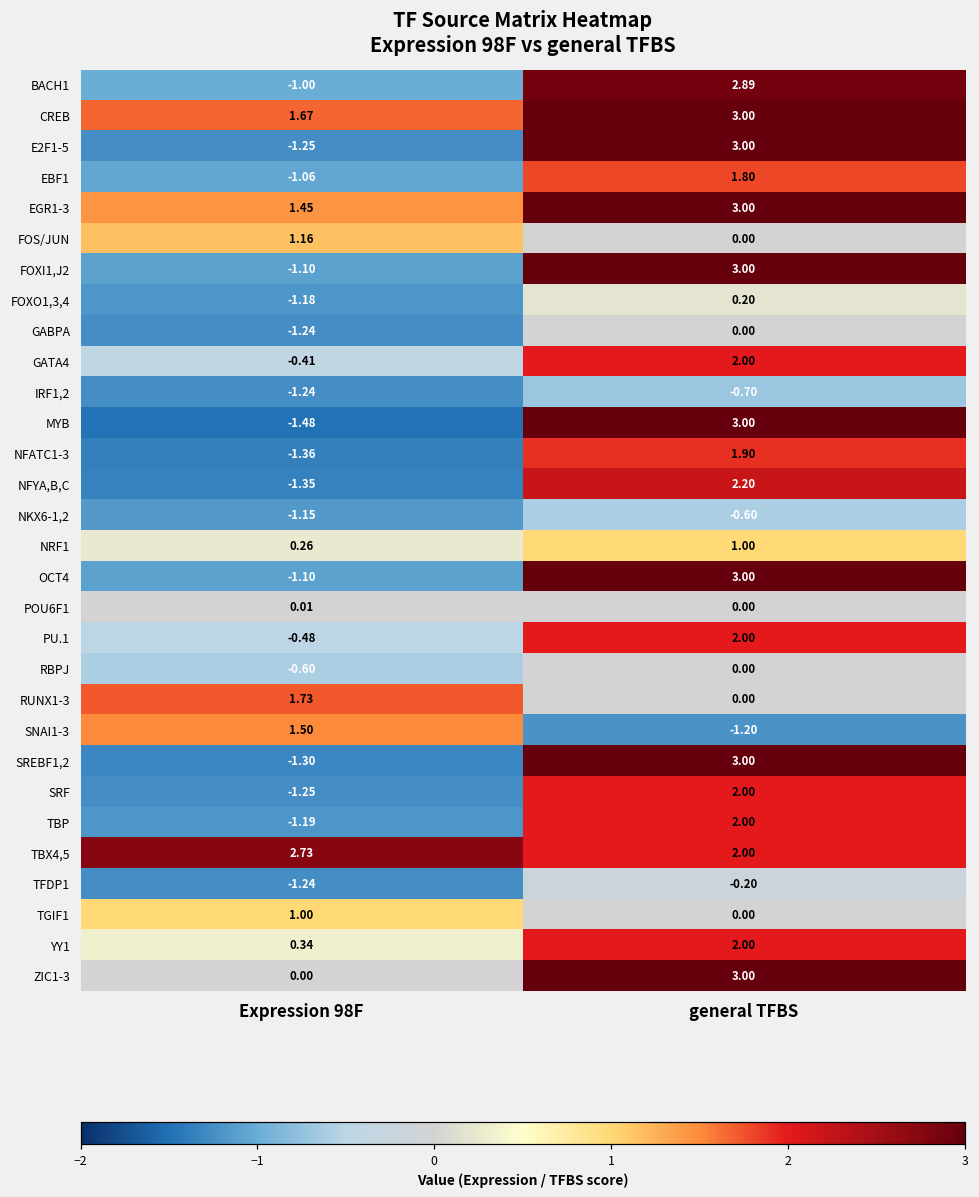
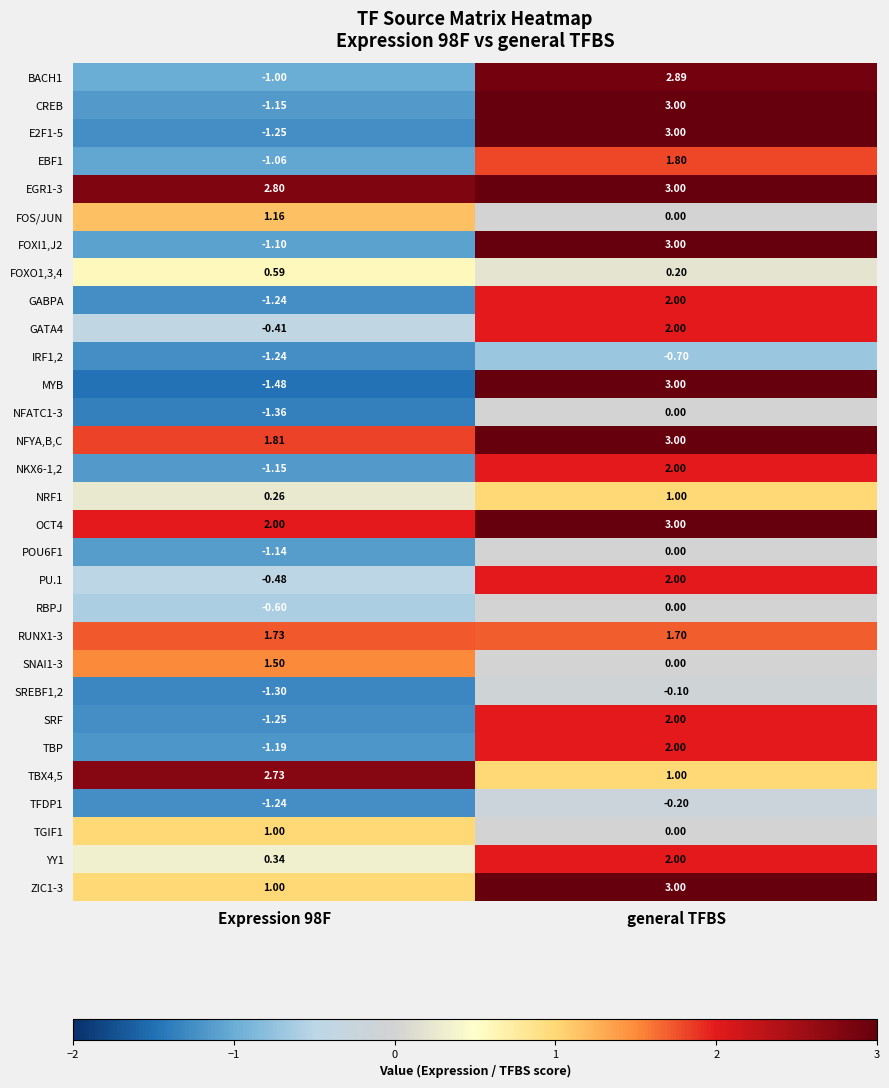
  {
    "BACH1": {
      "Expression 98F": -1.00,
      "general TFBS": 2.89
    },
    "CREB": {
-     "Expression 98F": 1.67,
+     "Expression 98F": -1.15,
      "general TFBS": 3.00
    },
    "E2F1-5": {
      "Expression 98F": -1.25,
      "general TFBS": 3.00
    },
    "EBF1": {
      "Expression 98F": -1.06,
      "general TFBS": 1.80
    },
    "EGR1-3": {
-     "Expression 98F": 1.45,
+     "Expression 98F": 2.80,
      "general TFBS": 3.00
    },
    "FOS/JUN": {
      "Expression 98F": 1.16,
      "general TFBS": 0.00
    },
    "FOXI1,J2": {
      "Expression 98F": -1.10,
      "general TFBS": 3.00
    },
    "FOXO1,3,4": {
-     "Expression 98F": -1.18,
+     "Expression 98F": 0.59,
      "general TFBS": 0.20
    },
    "GABPA": {
      "Expression 98F": -1.24,
-     "general TFBS": 0.00
+     "general TFBS": 2.00
    },
    "GATA4": {
      "Expression 98F": -0.41,
      "general TFBS": 2.00
    },
    "IRF1,2": {
      "Expression 98F": -1.24,
      "general TFBS": -0.70
    },
    "MYB": {
      "Expression 98F": -1.48,
      "general TFBS": 3.00
    },
    "NFATC1-3": {
      "Expression 98F": -1.36,
-     "general TFBS": 1.90
+     "general TFBS": 0.00
    },
    "NFYA,B,C": {
-     "Expression 98F": -1.35,
-     "general TFBS": 2.20
+     "Expression 98F": 1.81,
+     "general TFBS": 3.00
    },
    "NKX6-1,2": {
      "Expression 98F": -1.15,
-     "general TFBS": -0.60
+     "general TFBS": 2.00
    },
    "NRF1": {
      "Expression 98F": 0.26,
      "general TFBS": 1.00
    },
    "OCT4": {
-     "Expression 98F": -1.10,
+     "Expression 98F": 2.00,
      "general TFBS": 3.00
    },
    "POU6F1": {
-     "Expression 98F": 0.01,
+     "Expression 98F": -1.14,
      "general TFBS": 0.00
    },
    "PU.1": {
      "Expression 98F": -0.48,
      "general TFBS": 2.00
    },
    "RBPJ": {
      "Expression 98F": -0.60,
      "general TFBS": 0.00
    },
    "RUNX1-3": {
      "Expression 98F": 1.73,
-     "general TFBS": 0.00
+     "general TFBS": 1.70
    },
    "SNAI1-3": {
      "Expression 98F": 1.50,
-     "general TFBS": -1.20
+     "general TFBS": 0.00
    },
    "SREBF1,2": {
      "Expression 98F": -1.30,
-     "general TFBS": 3.00
+     "general TFBS": -0.10
    },
    "SRF": {
      "Expression 98F": -1.25,
      "general TFBS": 2.00
    },
    "TBP": {
      "Expression 98F": -1.19,
      "general TFBS": 2.00
    },
    "TBX4,5": {
      "Expression 98F": 2.73,
-     "general TFBS": 2.00
+     "general TFBS": 1.00
    },
    "TFDP1": {
      "Expression 98F": -1.24,
      "general TFBS": -0.20
    },
    "TGIF1": {
      "Expression 98F": 1.00,
      "general TFBS": 0.00
    },
    "YY1": {
      "Expression 98F": 0.34,
      "general TFBS": 2.00
    },
    "ZIC1-3": {
-     "Expression 98F": 0.00,
+     "Expression 98F": 1.00,
      "general TFBS": 3.00
    }
  }
